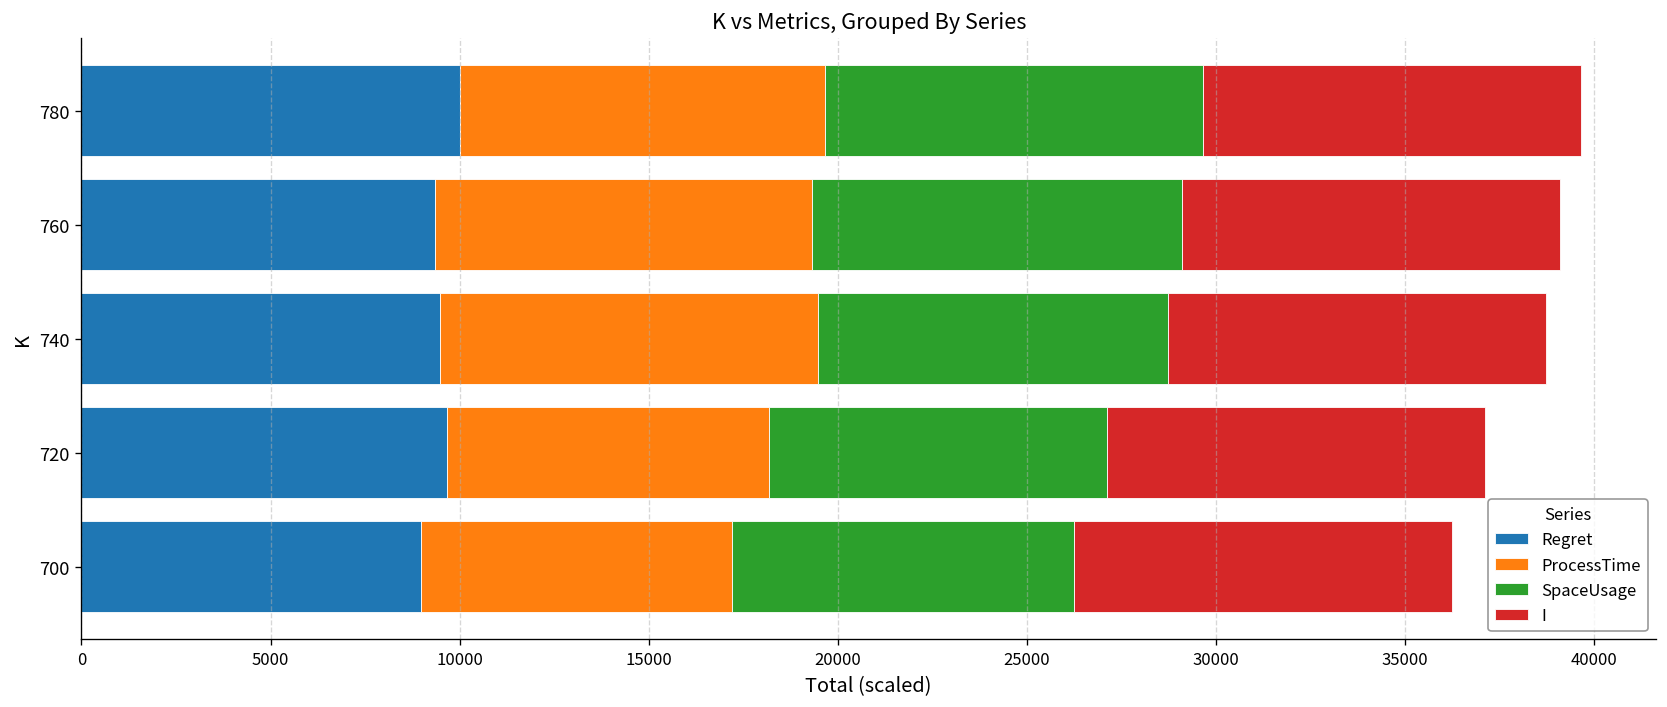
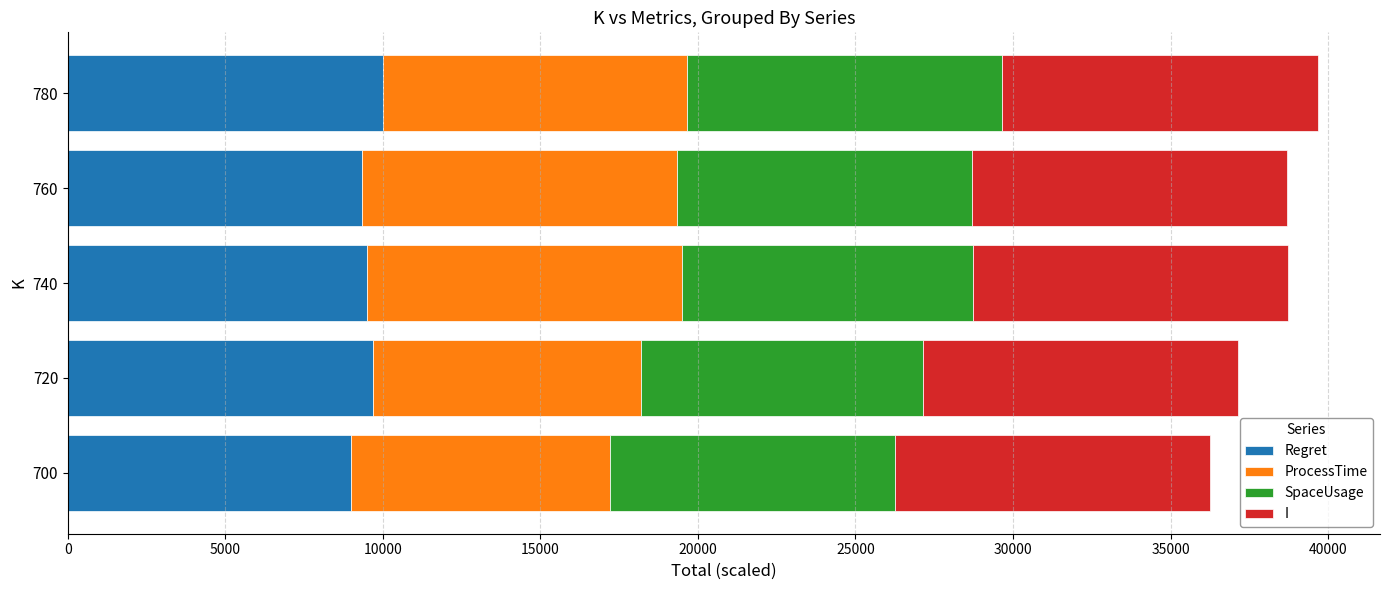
  {
    "Regret": {
      "780": 10000,
      "760": 9300,
      "740": 9500,
      "720": 9700,
      "700": 9000
    },
    "ProcessTime": {
      "780": 9700,
      "760": 10000,
      "740": 10000,
      "720": 8500,
      "700": 8200
    },
    "SpaceUsage": {
      "780": 10000,
-     "760": 9800,
+     "760": 9400,
      "740": 9300,
      "720": 8900,
      "700": 9000
    },
    "I": {
      "780": 10000,
      "760": 10000,
      "740": 10000,
      "720": 10000,
      "700": 10000
    }
  }
